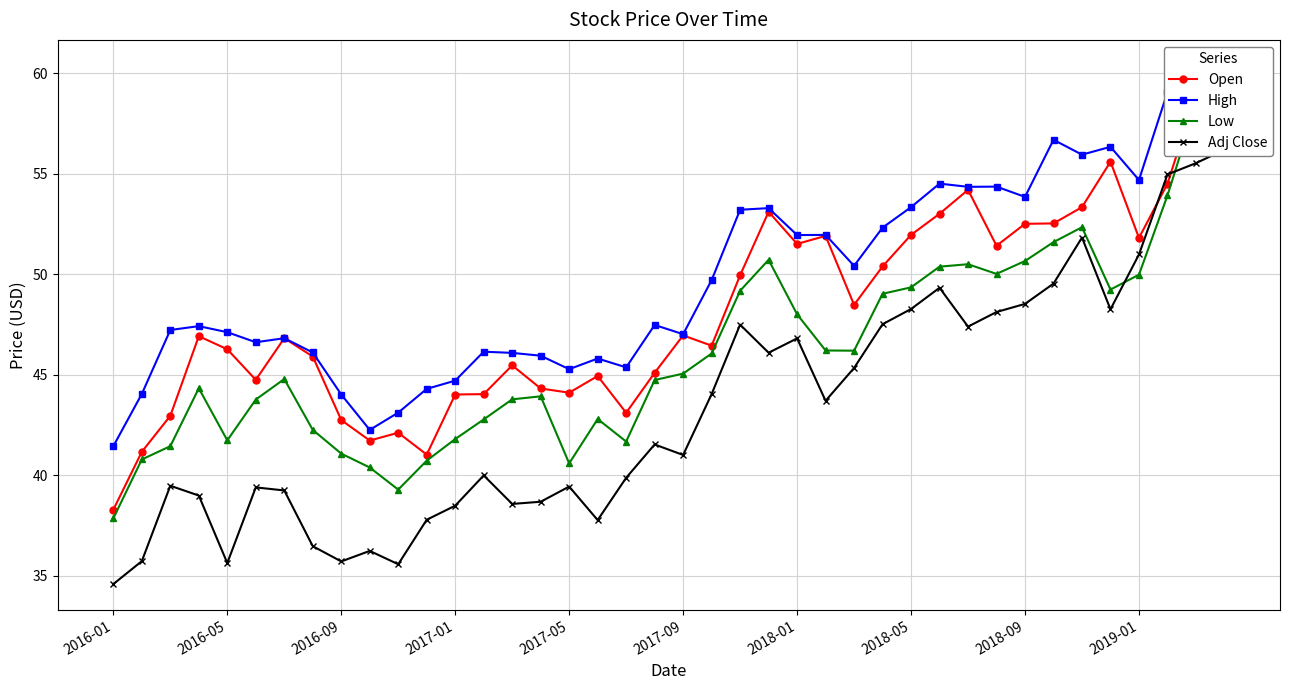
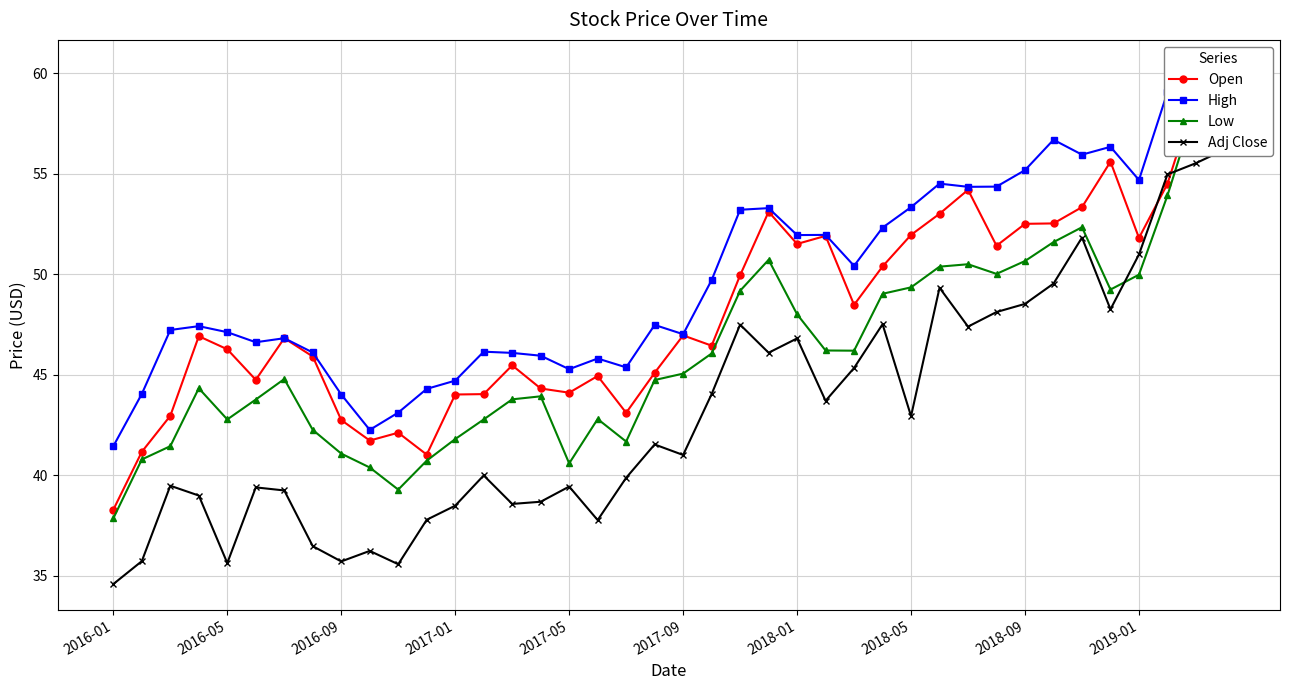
  {
    "Open": {
      "2016-01": 38.3,
      "2016-05": 46.3,
      "2016-09": 42.7,
      "2017-01": 44.0,
      "2017-05": 44.1,
      "2018-01": 51.5,
      "2018-05": 52.0,
      "2018-09": 52.5,
      "2019-01": 51.8
    },
    "High": {
      "2016-01": 41.4,
      "2016-05": 47.1,
      "2016-09": 44.0,
      "2017-01": 44.7,
      "2017-05": 45.3,
      "2018-01": 51.9,
      "2018-05": 53.3,
-     "2018-09": 53.8,
+     "2018-09": 55.2,
      "2019-01": 54.7
    },
    "Low": {
      "2016-01": 37.8,
-     "2016-05": 41.7,
+     "2016-05": 42.8,
      "2016-09": 41.1,
      "2017-01": 41.8,
      "2017-05": 40.6,
      "2017-09": 45.0,
      "2018-01": 48.0,
      "2018-05": 49.3,
      "2018-09": 50.7,
      "2019-01": 50.0
    },
    "Adj Close": {
      "2016-01": 34.6,
      "2016-05": 35.6,
      "2016-09": 35.7,
      "2017-01": 38.5,
      "2017-05": 39.4,
      "2017-09": 41.0,
      "2018-01": 46.8,
-     "2018-05": 48.3,
+     "2018-05": 42.9,
      "2018-09": 48.5,
      "2019-01": 51.0
    }
  }
